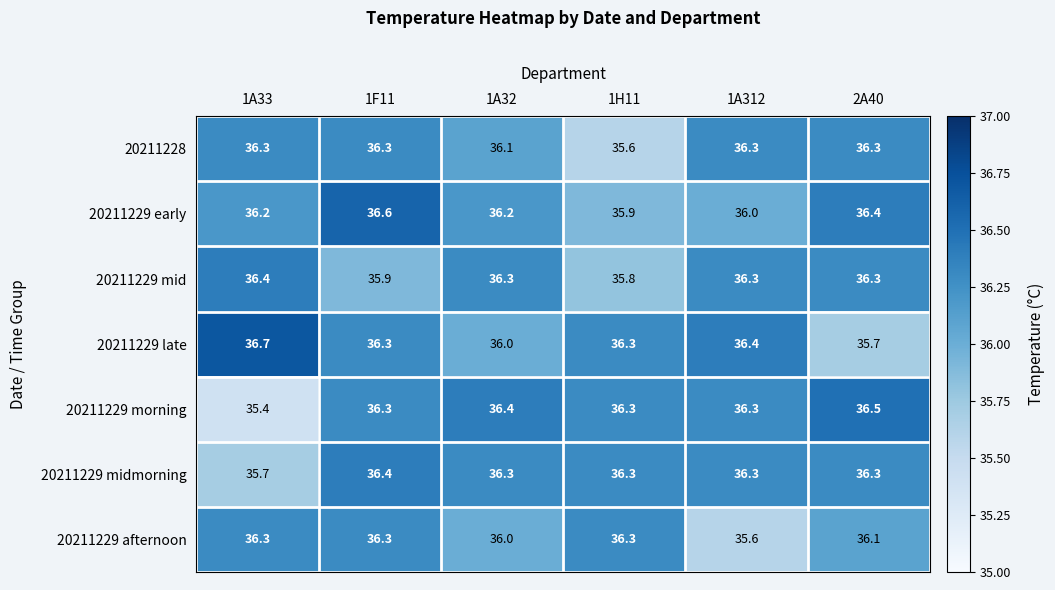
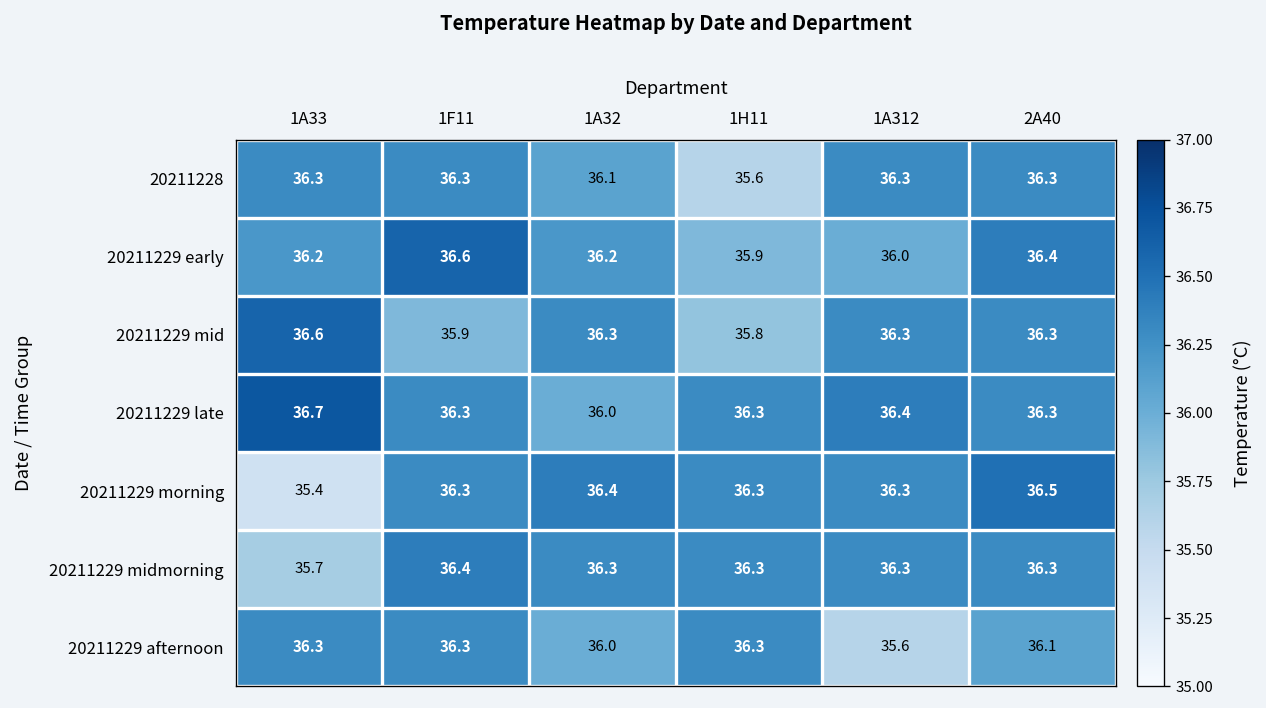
  {
    "20211228": {
      "1A33": 36.3,
      "1F11": 36.3,
      "1A32": 36.1,
      "1H11": 35.6,
      "1A312": 36.3,
      "2A40": 36.3
    },
    "20211229 early": {
      "1A33": 36.2,
      "1F11": 36.6,
      "1A32": 36.2,
      "1H11": 35.9,
      "1A312": 36.0,
      "2A40": 36.4
    },
    "20211229 mid": {
-     "1A33": 36.4,
+     "1A33": 36.6,
      "1F11": 35.9,
      "1A32": 36.3,
      "1H11": 35.8,
      "1A312": 36.3,
      "2A40": 36.3
    },
    "20211229 late": {
      "1A33": 36.7,
      "1F11": 36.3,
      "1A32": 36.0,
      "1H11": 36.3,
      "1A312": 36.4,
-     "2A40": 35.7
+     "2A40": 36.3
    },
    "20211229 morning": {
      "1A33": 35.4,
      "1F11": 36.3,
      "1A32": 36.4,
      "1H11": 36.3,
      "1A312": 36.3,
      "2A40": 36.5
    },
    "20211229 midmorning": {
      "1A33": 35.7,
      "1F11": 36.4,
      "1A32": 36.3,
      "1H11": 36.3,
      "1A312": 36.3,
      "2A40": 36.3
    },
    "20211229 afternoon": {
      "1A33": 36.3,
      "1F11": 36.3,
      "1A32": 36.0,
      "1H11": 36.3,
      "1A312": 35.6,
      "2A40": 36.1
    }
  }
